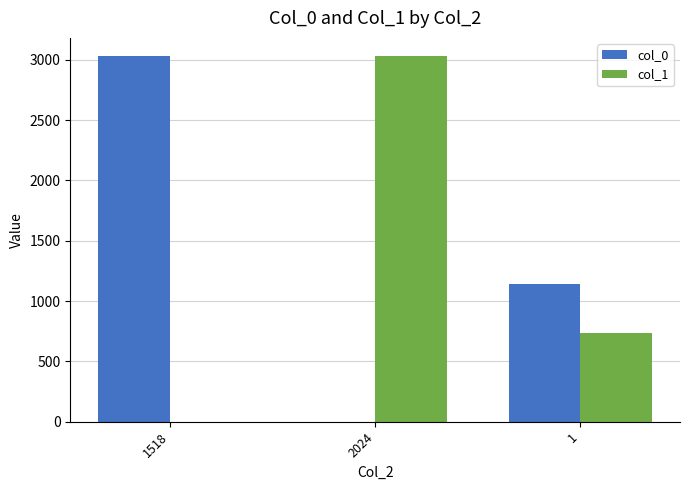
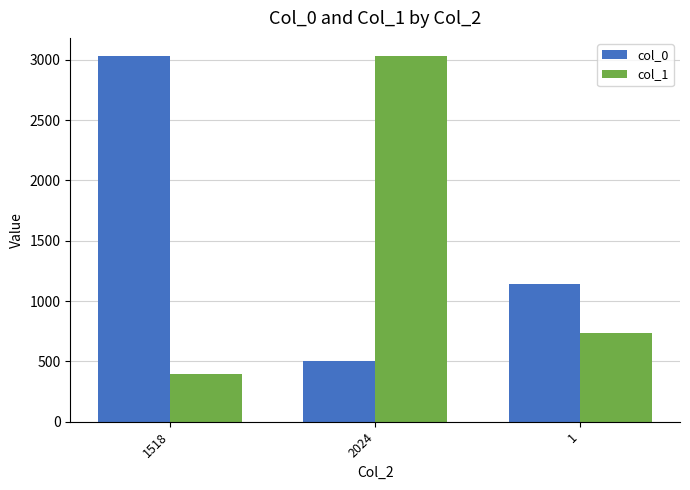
  {
    "col_0": {
      "1518": 3030,
-     "2024": 0,
+     "2024": 500,
      "1": 1140
    },
    "col_1": {
-     "1518": 0,
+     "1518": 390,
      "2024": 3030,
      "1": 730
    }
  }
